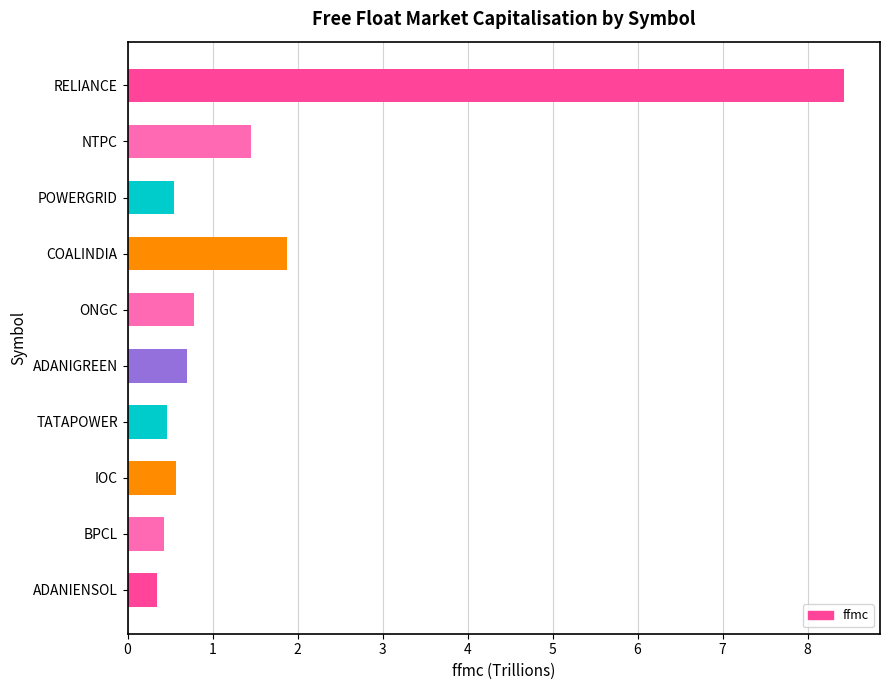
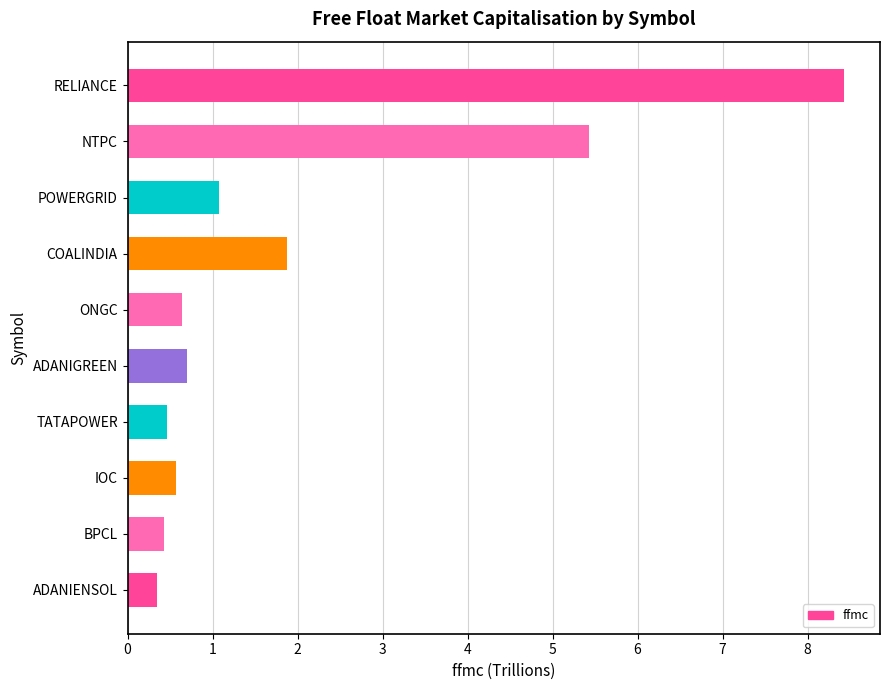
  {
    "RELIANCE": 8.4,
-   "NTPC": 1.4,
-   "POWERGRID": 0.5,
+   "NTPC": 5.4,
+   "POWERGRID": 1.1,
    "COALINDIA": 1.9,
-   "ONGC": 0.8,
+   "ONGC": 0.6,
    "ADANIGREEN": 0.7,
    "TATAPOWER": 0.5,
    "IOC": 0.6,
    "BPCL": 0.4,
    "ADANIENSOL": 0.4
  }
